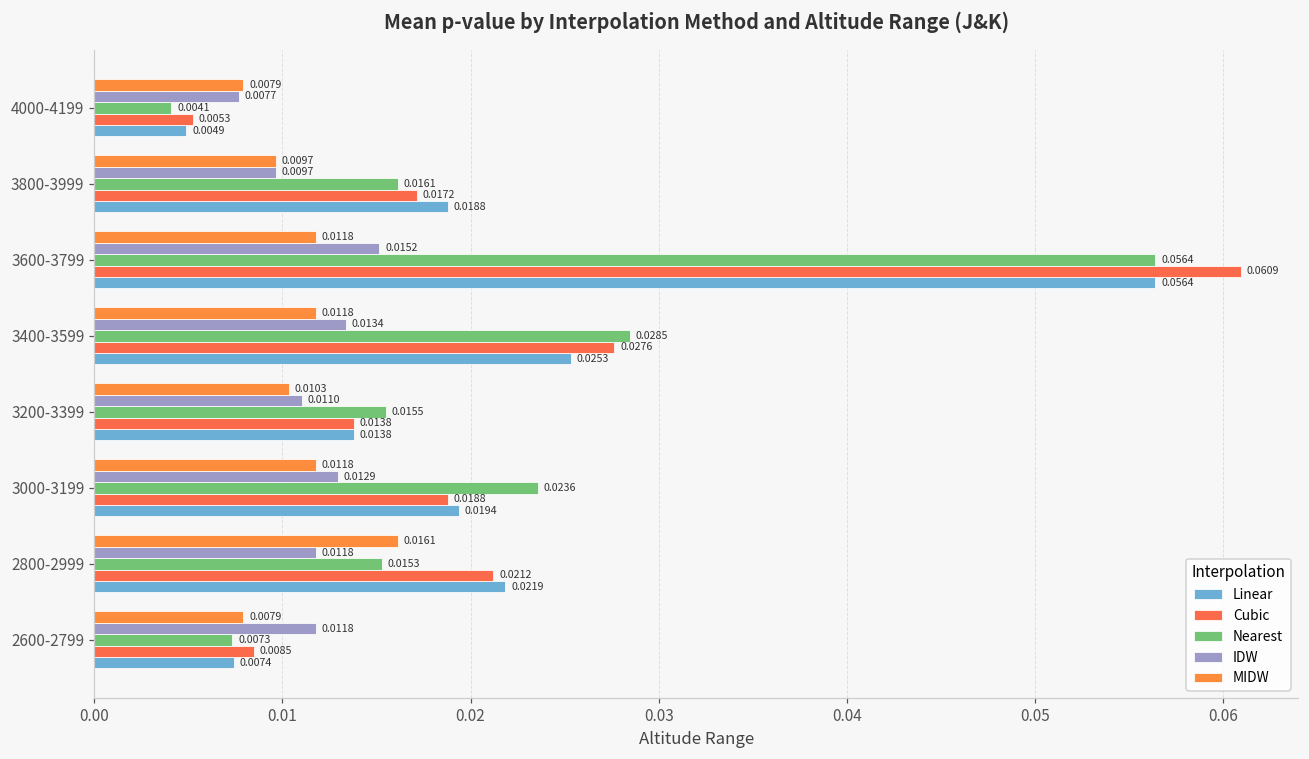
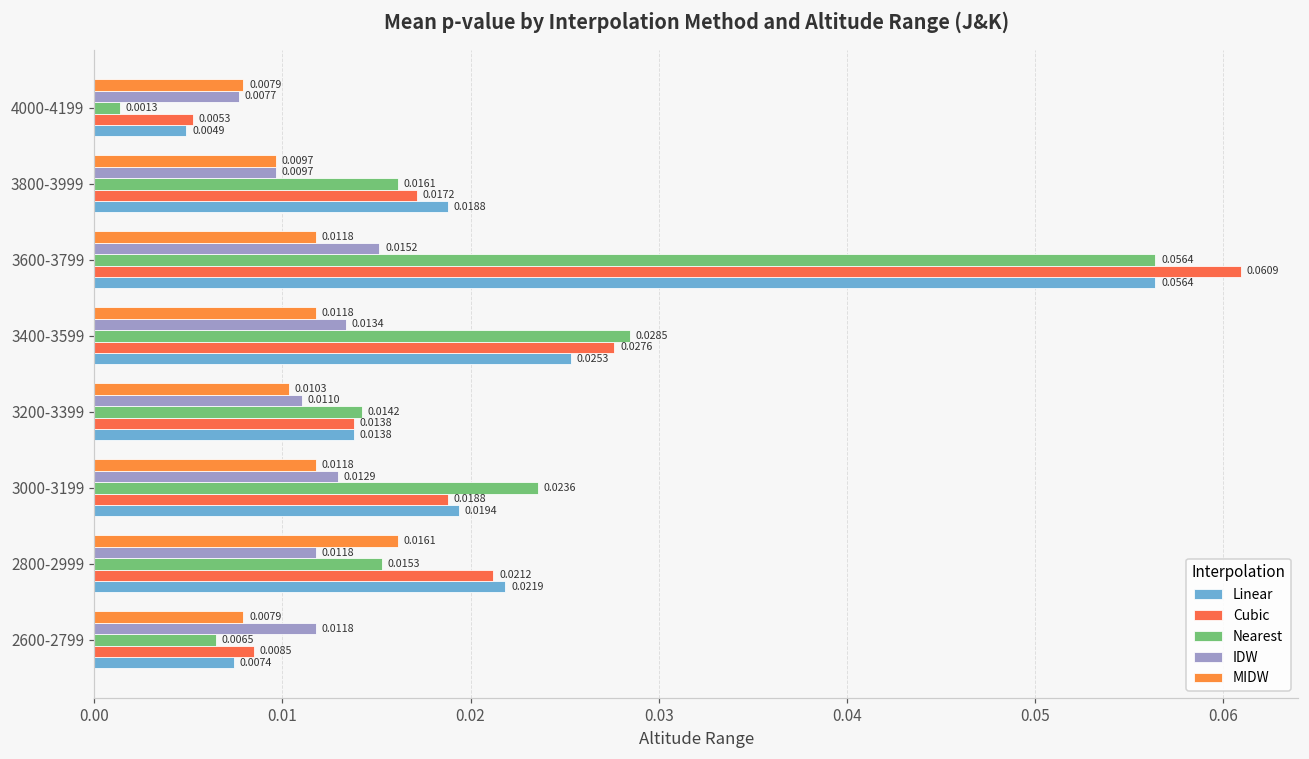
  {
    "Nearest": {
-     "4000-4199": 0.0041,
+     "4000-4199": 0.0013,
      "3800-3999": 0.0161,
      "3600-3799": 0.0564,
      "3400-3599": 0.0285,
-     "3200-3399": 0.0155,
+     "3200-3399": 0.0142,
      "3000-3199": 0.0236,
      "2800-2999": 0.0153,
-     "2600-2799": 0.0073
+     "2600-2799": 0.0065
    }
  }
